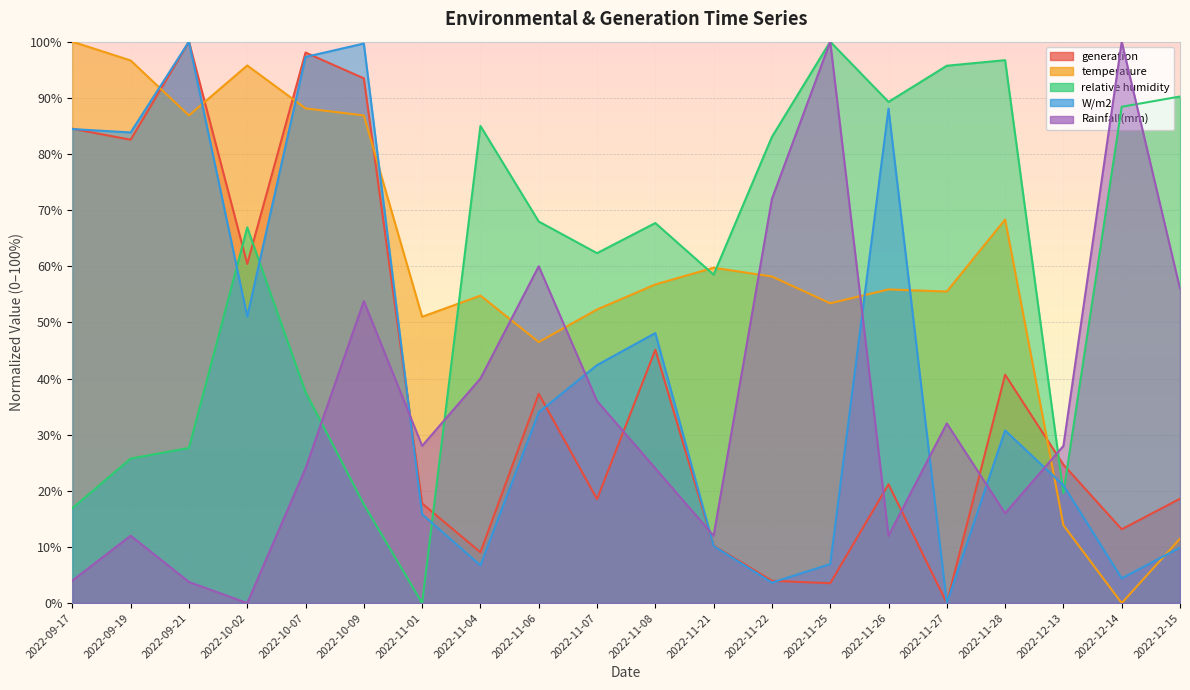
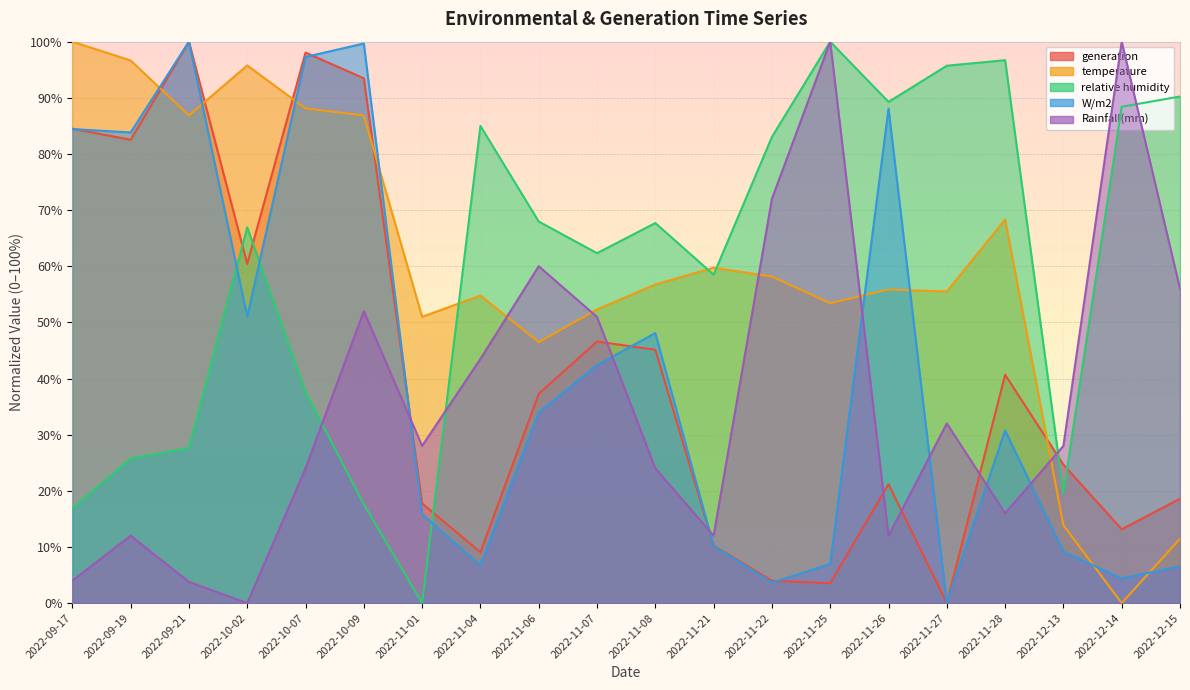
  {
    "generation": {
      "2022-09-19": "83%",
      "2022-10-02": "60%",
      "2022-10-07": "98%",
      "2022-10-09": "93%",
      "2022-11-01": "18%",
      "2022-11-04": "9%",
      "2022-11-06": "37%",
-     "2022-11-07": "19%",
+     "2022-11-07": "47%",
      "2022-11-08": "45%",
      "2022-11-25": "4%",
      "2022-11-26": "21%",
      "2022-11-28": "41%",
      "2022-12-13": "25%",
      "2022-12-14": "13%",
      "2022-12-15": "19%"
    },
    "temperature": {
      "2022-09-17": "100%",
      "2022-09-19": "97%",
      "2022-09-21": "87%",
      "2022-10-02": "96%",
      "2022-10-07": "88%",
      "2022-10-09": "87%",
      "2022-11-01": "51%",
      "2022-11-04": "55%",
      "2022-11-06": "46%",
      "2022-11-07": "52%",
      "2022-11-08": "57%",
      "2022-11-21": "60%",
      "2022-11-22": "58%",
      "2022-11-25": "53%",
      "2022-11-26": "56%",
      "2022-11-27": "55%",
      "2022-11-28": "68%",
      "2022-12-13": "14%",
      "2022-12-14": "0%",
      "2022-12-15": "11%"
    },
    "relative humidity": {
      "2022-09-17": "17%",
      "2022-09-19": "26%",
      "2022-09-21": "28%",
      "2022-10-02": "67%",
      "2022-10-07": "38%",
      "2022-10-09": "18%",
      "2022-11-01": "0%",
      "2022-11-04": "85%",
      "2022-11-06": "68%",
      "2022-11-07": "62%",
      "2022-11-08": "68%",
      "2022-11-21": "58%",
      "2022-11-22": "83%",
      "2022-11-26": "89%",
      "2022-11-27": "96%",
      "2022-11-28": "97%",
      "2022-12-13": "20%",
      "2022-12-15": "90%"
    },
    "W/m2": {
      "2022-09-19": "84%",
      "2022-10-02": "51%",
      "2022-10-07": "97%",
      "2022-10-09": "100%",
      "2022-11-01": "16%",
      "2022-11-04": "7%",
      "2022-11-06": "34%",
      "2022-11-07": "42%",
      "2022-11-08": "48%",
      "2022-11-25": "7%",
      "2022-11-26": "88%",
      "2022-11-28": "31%",
-     "2022-12-13": "21%",
+     "2022-12-13": "9%",
      "2022-12-14": "4%",
-     "2022-12-15": "10%"
+     "2022-12-15": "7%"
    },
    "Rainfall(mm)": {
      "2022-09-17": "4%",
      "2022-09-19": "12%",
      "2022-09-21": "4%",
      "2022-10-02": "0%",
      "2022-10-07": "24%",
-     "2022-10-09": "54%",
+     "2022-10-09": "52%",
      "2022-11-01": "28%",
-     "2022-11-04": "40%",
+     "2022-11-04": "43%",
      "2022-11-06": "60%",
-     "2022-11-07": "36%",
+     "2022-11-07": "51%",
      "2022-11-08": "24%",
      "2022-11-21": "12%",
      "2022-11-22": "72%",
      "2022-11-26": "12%",
      "2022-11-27": "32%",
      "2022-11-28": "16%",
      "2022-12-13": "28%",
      "2022-12-14": "100%",
      "2022-12-15": "56%"
    }
  }
